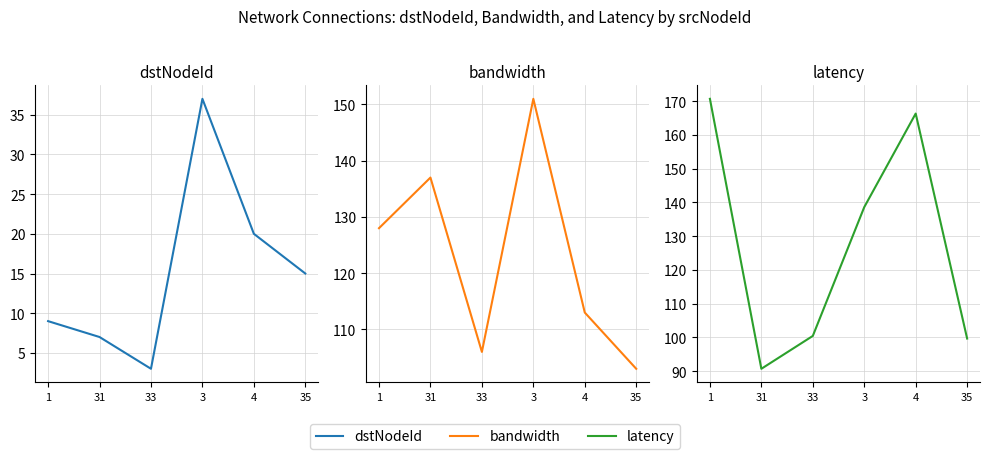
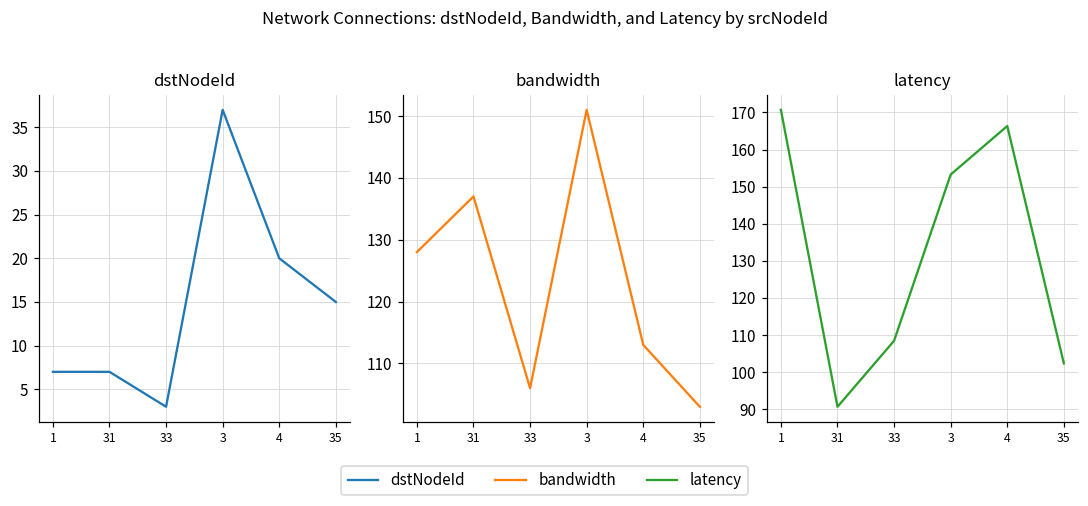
  {
    "dstNodeId": {
-     "1": 9,
+     "1": 7,
      "31": 7,
      "33": 3,
      "3": 37,
      "4": 20,
      "35": 15
    },
    "bandwidth": {
      "1": 128,
      "31": 137,
      "33": 106,
      "3": 151,
      "4": 113,
      "35": 103
    },
    "latency": {
      "1": 171,
      "31": 91,
-     "33": 100,
-     "3": 139,
+     "33": 108,
+     "3": 153,
      "4": 166,
-     "35": 100
+     "35": 102
    }
  }
